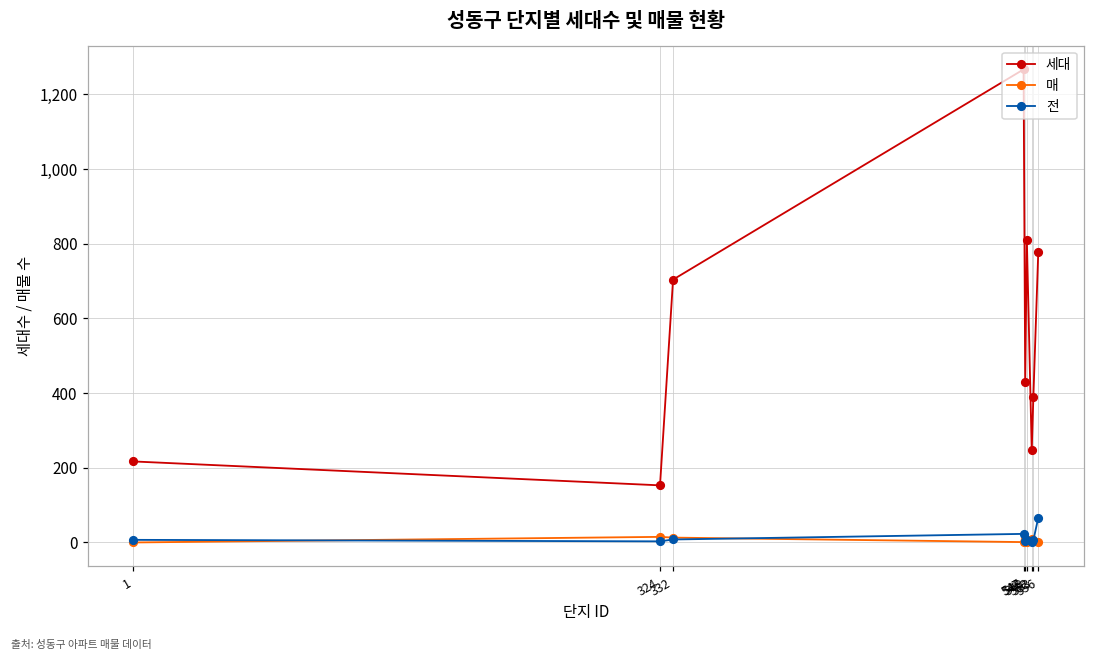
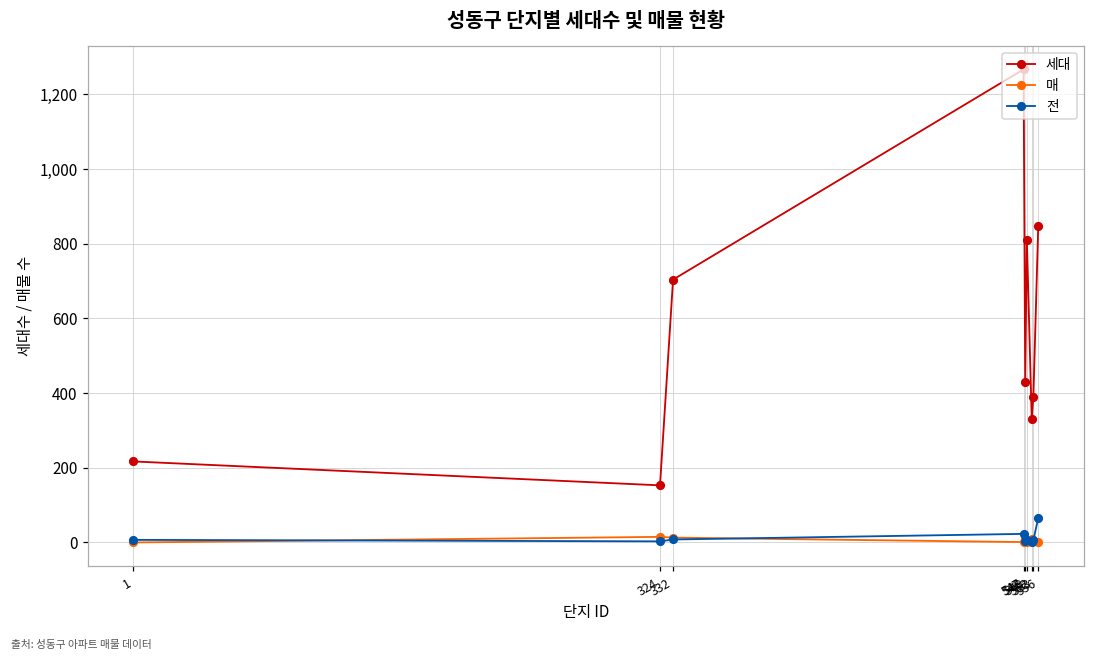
  {
    "세대": {
      "1": 220,
      "324": 150,
      "332": 700,
      "548": 430,
      "549": 810,
-     "552": 250,
+     "552": 330,
      "553": 390,
-     "556": 780
+     "556": 850
    },
    "매": {
      "324": 20,
      "556": 0
    },
    "전": {
      "324": 0,
      "547": 20,
      "556": 70
    }
  }
